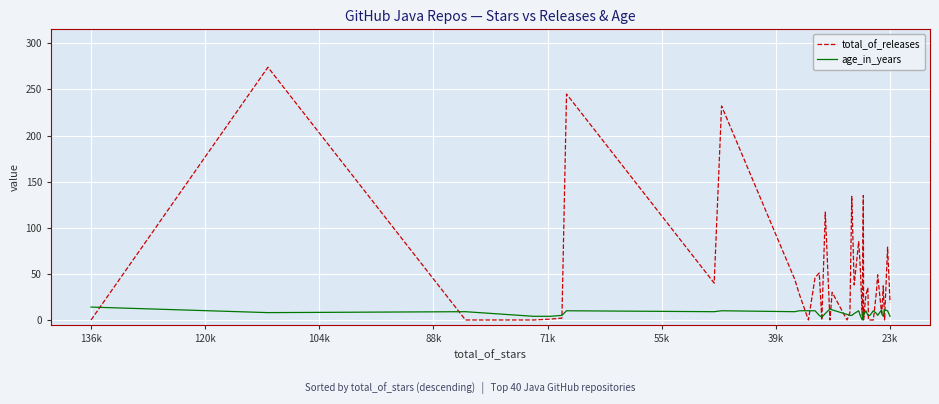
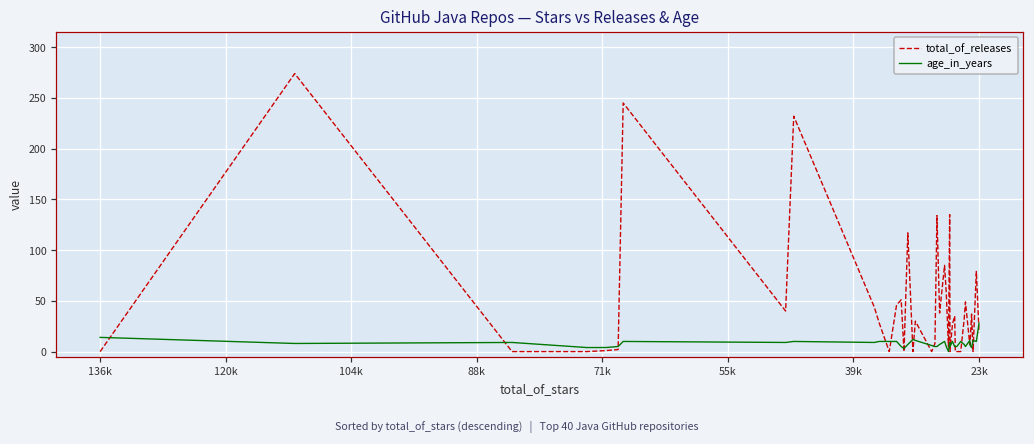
  {
    "total_of_releases": {
      "136k": 0,
      "23k": 20
    },
    "age_in_years": {
      "136k": 10,
-     "23k": 0
+     "23k": 30
    }
  }
